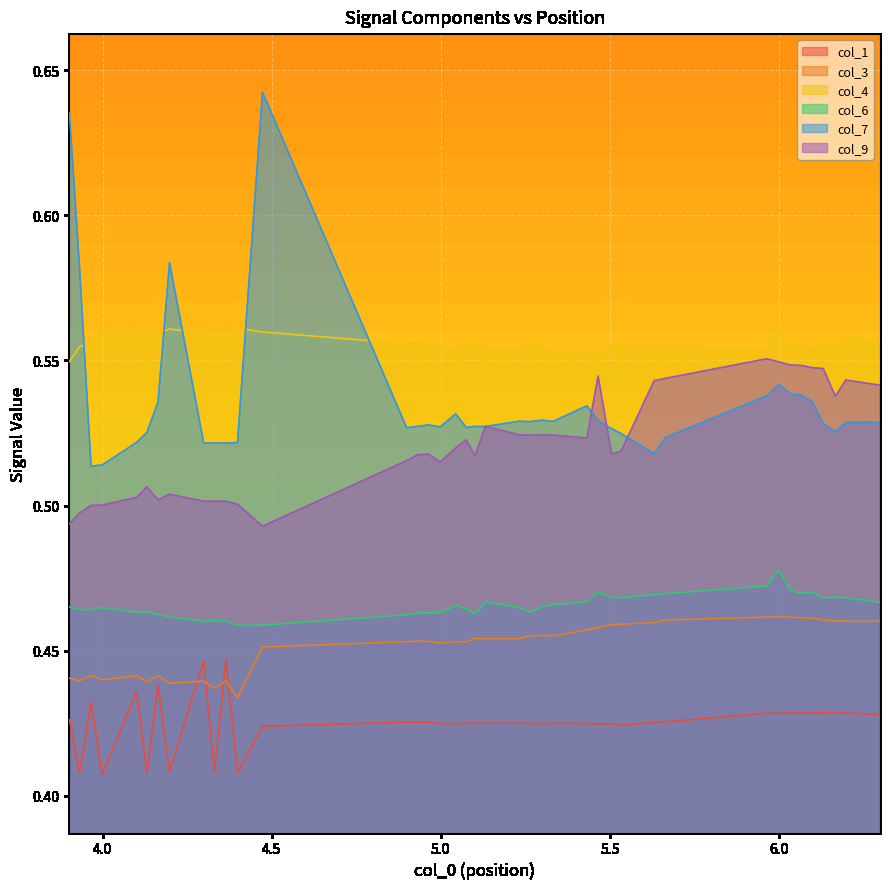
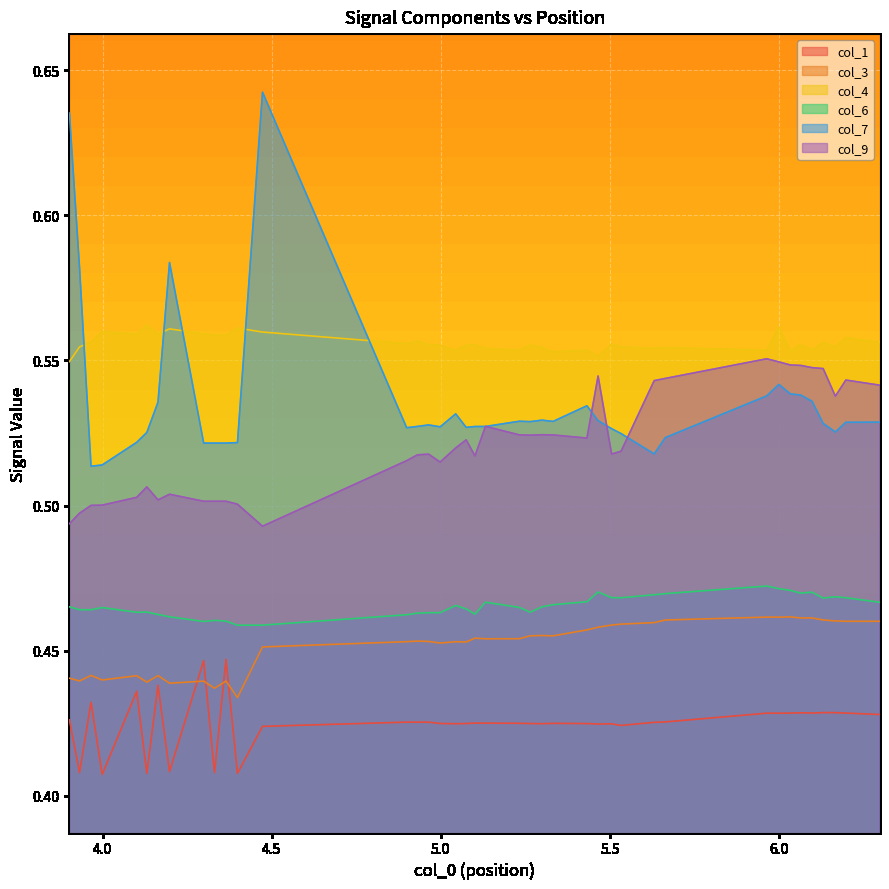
  {
    "col_4": {
      "6.0": 0.562
    },
    "col_6": {
-     "6.0": 0.478
+     "6.0": 0.471
    },
    "col_7": {
      "6.0": 0.542
    },
    "col_9": {
      "6.0": 0.550
    }
  }
